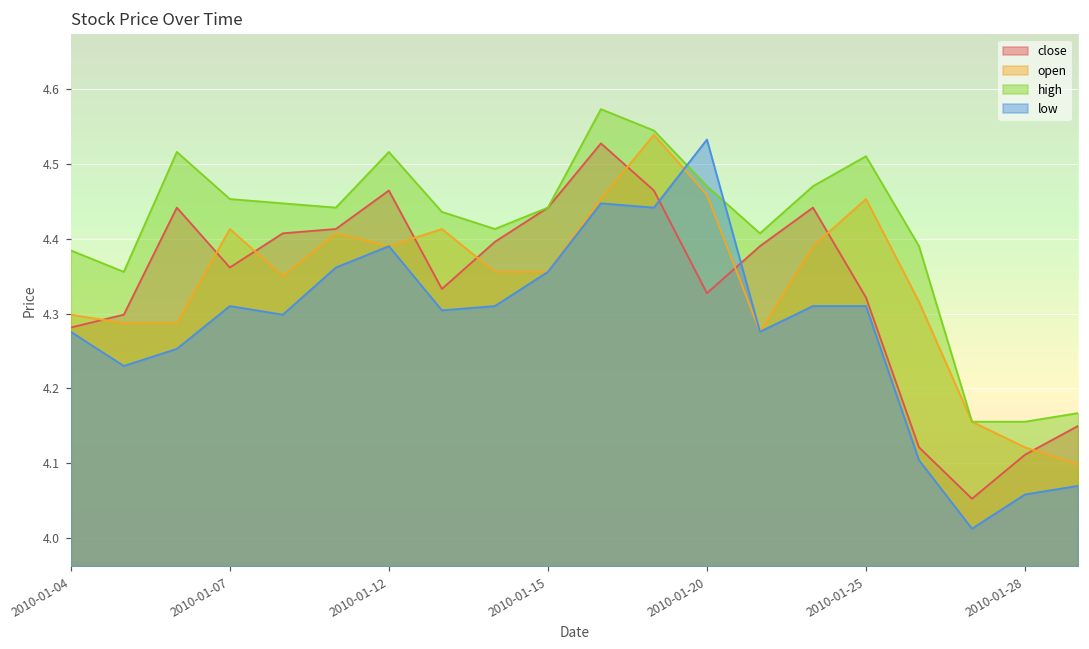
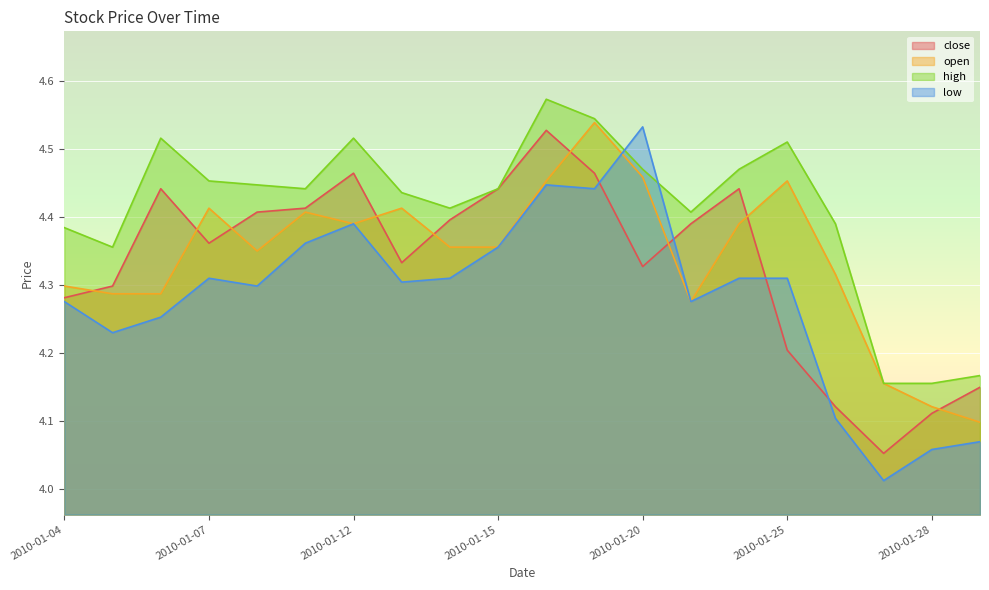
  {
    "close": {
      "2010-01-04": 4.28,
      "2010-01-07": 4.36,
      "2010-01-12": 4.46,
      "2010-01-20": 4.33,
-     "2010-01-25": 4.32,
+     "2010-01-25": 4.20,
      "2010-01-28": 4.11
    },
    "open": {
      "2010-01-04": 4.30,
      "2010-01-07": 4.41,
      "2010-01-20": 4.46,
      "2010-01-25": 4.45,
      "2010-01-28": 4.12
    },
    "high": {
      "2010-01-04": 4.38,
      "2010-01-07": 4.45,
      "2010-01-12": 4.52,
      "2010-01-20": 4.47,
      "2010-01-25": 4.51,
      "2010-01-28": 4.16
    },
    "low": {
      "2010-01-04": 4.28,
      "2010-01-07": 4.31,
      "2010-01-20": 4.53,
      "2010-01-25": 4.31,
      "2010-01-28": 4.06
    }
  }
